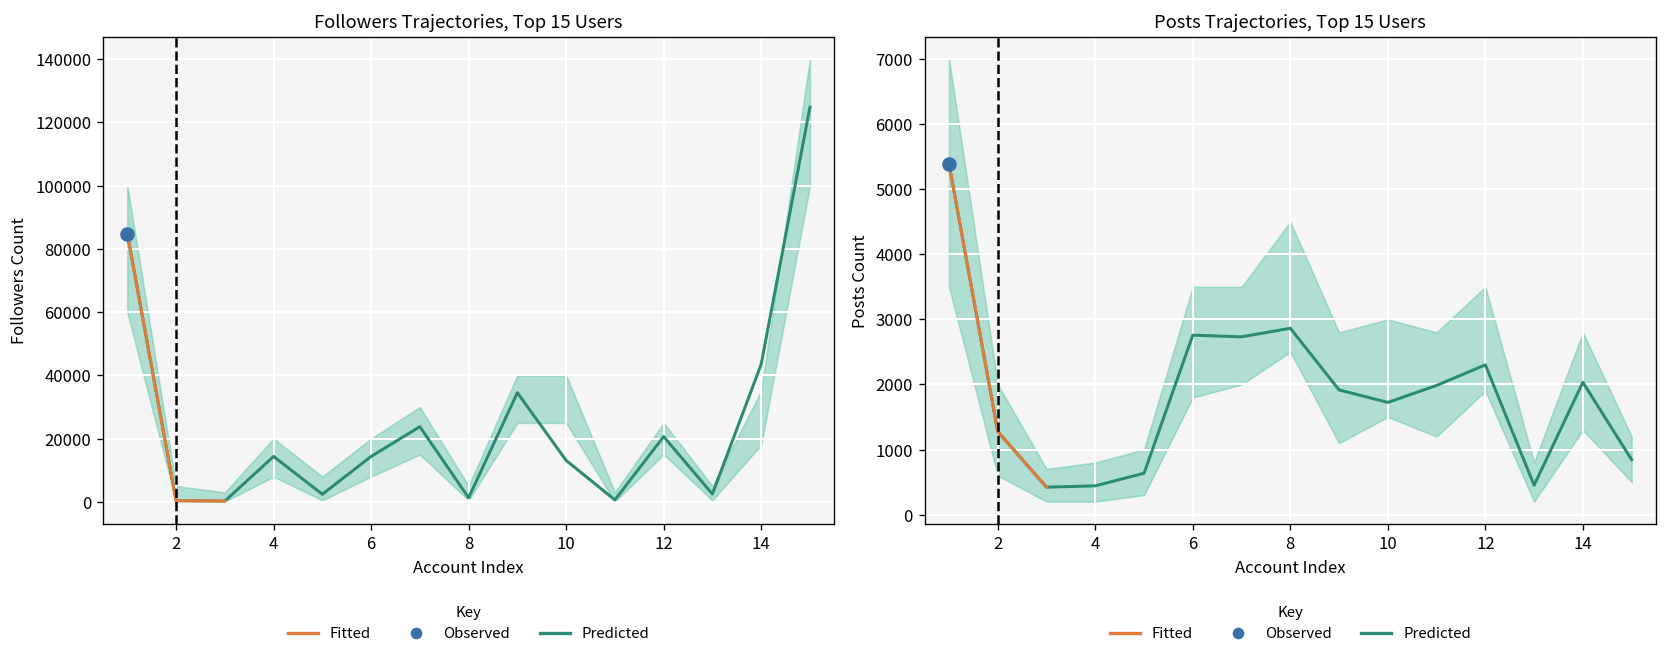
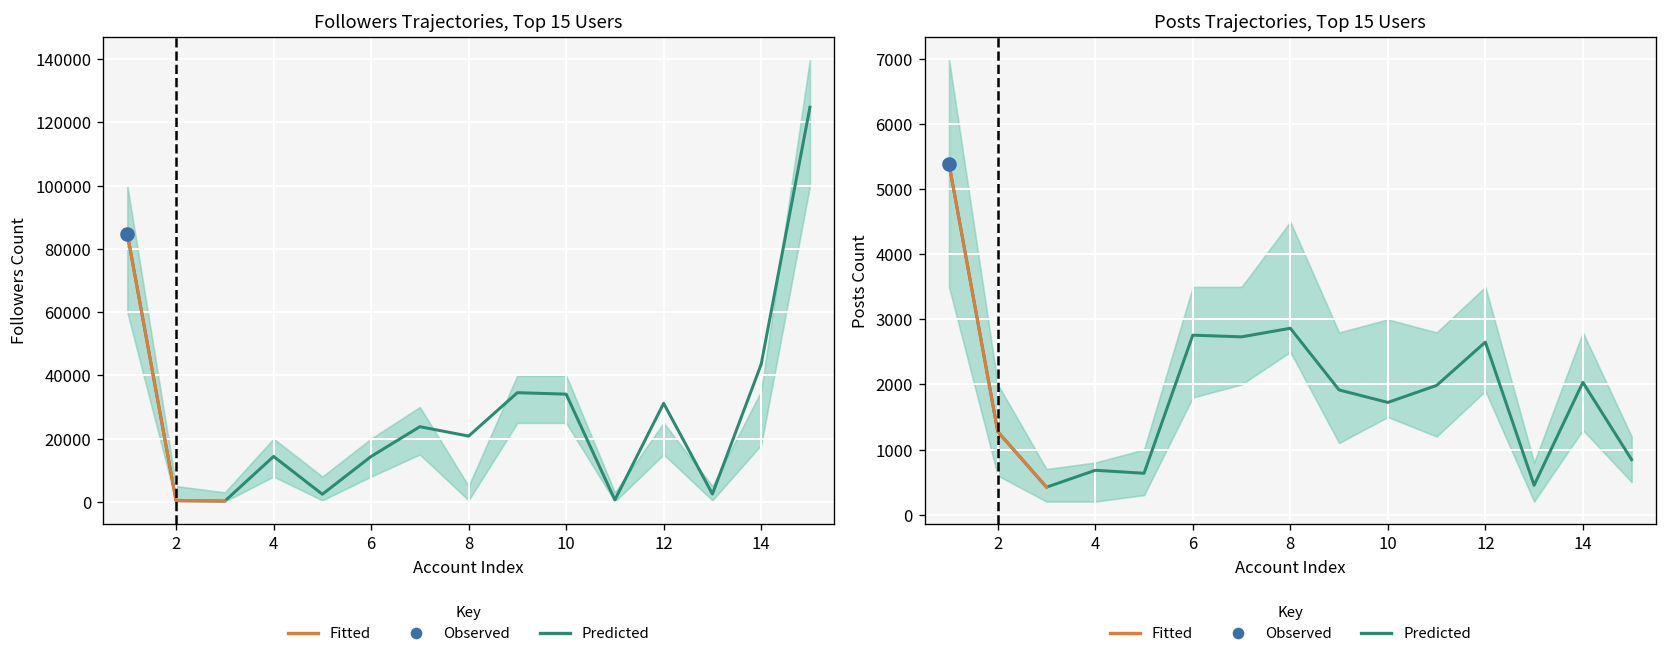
  {
    "Followers Trajectories, Top 15 Users": {
      "Predicted": {
        "4": 14000,
        "6": 14000,
-       "8": 1000,
-       "10": 13000,
-       "12": 21000,
+       "8": 21000,
+       "10": 34000,
+       "12": 31000,
        "14": 44000
      }
    },
    "Posts Trajectories, Top 15 Users": {
      "Predicted": {
-       "4": 400,
+       "4": 700,
        "6": 2800,
        "8": 2900,
        "10": 1700,
-       "12": 2300,
+       "12": 2700,
        "14": 2000
      }
    }
  }
